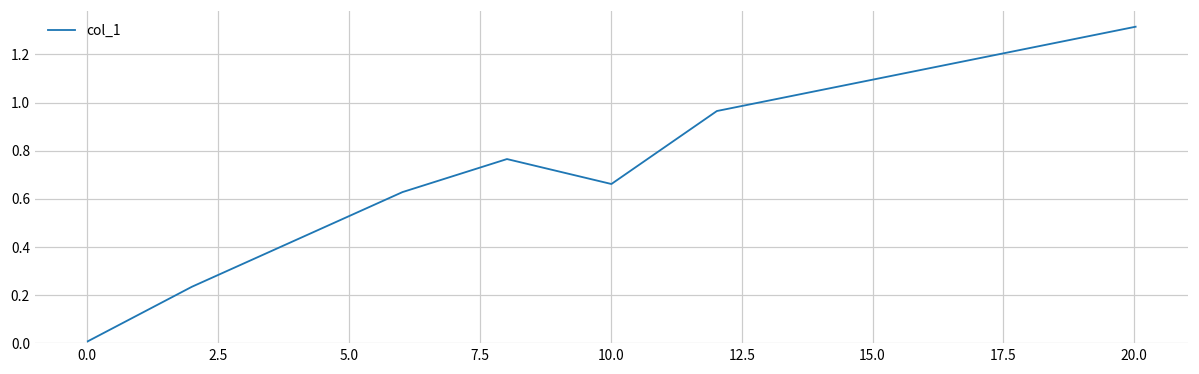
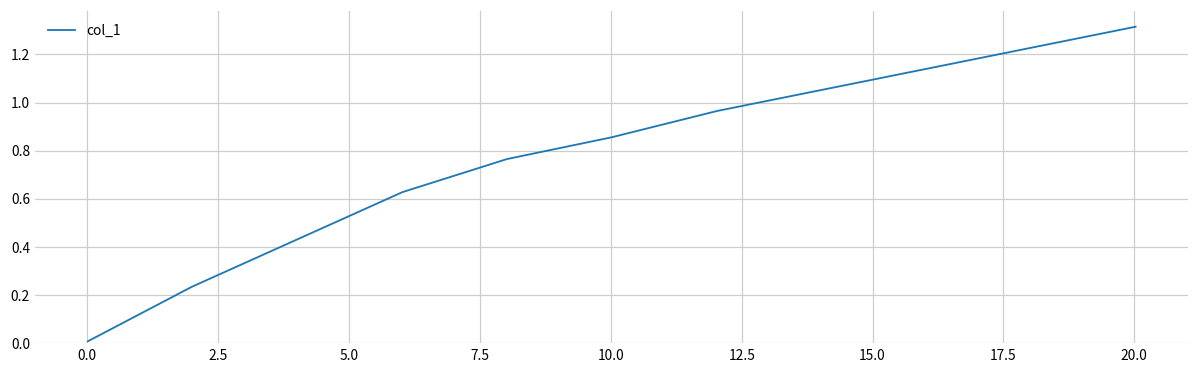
  {
    "0.0": 0.01,
-   "10.0": 0.66,
+   "10.0": 0.86,
    "20.0": 1.32
  }
